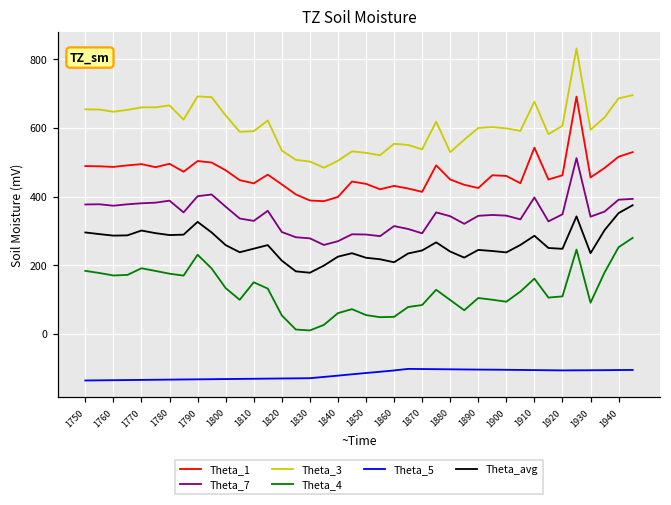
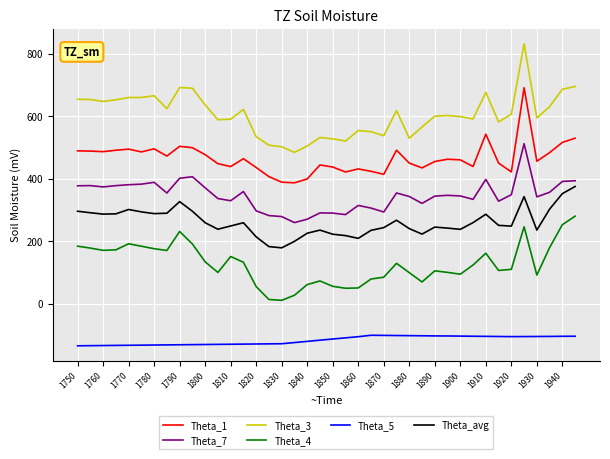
  {
    "Theta_1": {
      "1750": 490,
      "1760": 490,
      "1770": 490,
      "1780": 500,
      "1790": 500,
      "1800": 480,
      "1810": 440,
      "1820": 440,
      "1830": 390,
      "1840": 400,
      "1850": 440,
      "1860": 430,
      "1870": 410,
      "1880": 450,
-     "1890": 420,
+     "1890": 450,
      "1900": 460,
      "1910": 540,
-     "1920": 460,
+     "1920": 420,
      "1930": 460,
      "1940": 520
    },
    "Theta_7": {
      "1750": 380,
      "1760": 370,
      "1770": 380,
      "1780": 390,
      "1790": 400,
      "1800": 370,
      "1810": 330,
      "1820": 300,
      "1830": 280,
      "1840": 270,
      "1850": 290,
      "1860": 310,
      "1870": 290,
      "1880": 340,
      "1890": 340,
      "1900": 340,
      "1910": 400,
      "1920": 350,
      "1930": 340,
      "1940": 390
    },
    "Theta_3": {
      "1750": 650,
      "1760": 650,
      "1770": 660,
      "1780": 670,
      "1790": 690,
      "1800": 640,
      "1810": 590,
      "1820": 530,
      "1830": 500,
      "1840": 500,
      "1850": 530,
      "1860": 550,
      "1870": 540,
      "1880": 530,
      "1890": 600,
      "1900": 600,
      "1910": 680,
      "1920": 610,
      "1930": 590,
      "1940": 690
    },
    "Theta_4": {
      "1750": 180,
      "1760": 170,
      "1770": 190,
      "1780": 180,
      "1790": 230,
      "1800": 130,
      "1810": 150,
      "1820": 50,
      "1830": 10,
      "1840": 60,
      "1850": 60,
      "1860": 50,
      "1870": 80,
      "1880": 100,
      "1890": 100,
      "1900": 90,
      "1910": 160,
      "1920": 110,
      "1930": 90,
      "1940": 250
    },
    "Theta_5": {
      "1750": -140,
      "1760": -130,
      "1770": -130,
      "1780": -130,
      "1790": -130,
      "1800": -130,
      "1810": -130,
      "1820": -130,
      "1830": -130,
      "1840": -120,
      "1850": -110,
      "1860": -110,
      "1870": -100,
      "1880": -100,
      "1890": -100,
      "1900": -100,
      "1910": -110,
      "1920": -110,
      "1930": -110,
      "1940": -100
    },
    "Theta_avg": {
      "1750": 300,
      "1760": 290,
      "1770": 300,
      "1780": 290,
      "1790": 330,
      "1800": 260,
      "1810": 250,
      "1820": 210,
      "1830": 180,
      "1840": 230,
      "1850": 220,
      "1860": 210,
      "1870": 240,
      "1880": 240,
      "1890": 240,
      "1900": 240,
      "1910": 290,
      "1920": 250,
      "1930": 240,
      "1940": 350
    }
  }
